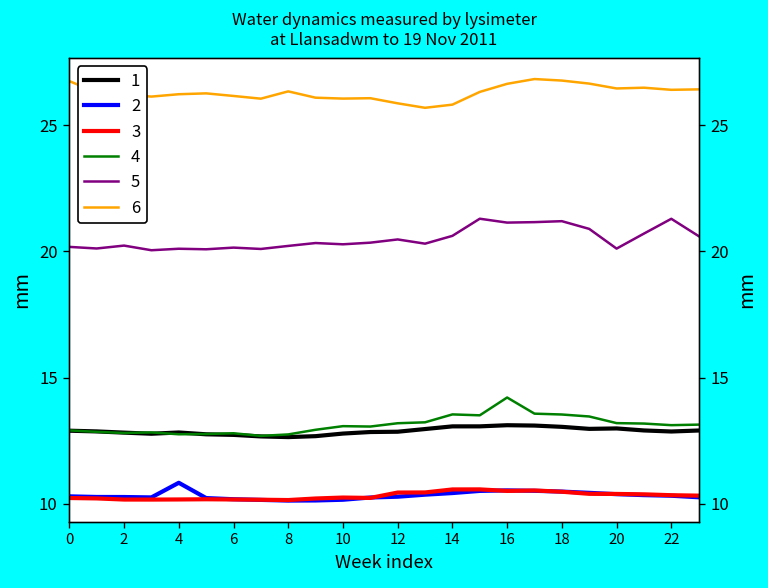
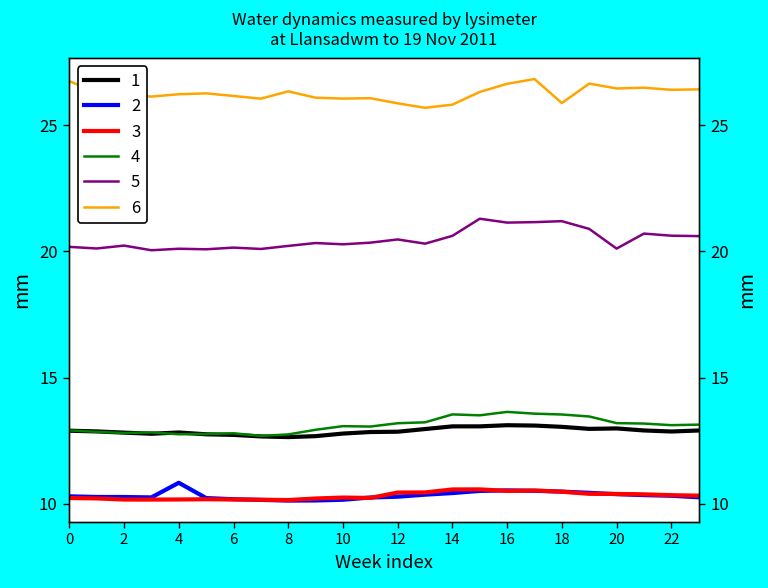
  {
    "1": {
      "10": 12.8,
      "12": 12.9,
      "14": 13.1,
      "16": 13.1,
      "18": 13.0,
      "20": 13.0,
      "22": 12.9
    },
    "2": {
      "4": 10.8,
      "12": 10.3,
      "14": 10.4
    },
    "3": {
      "4": 10.2,
      "12": 10.4,
      "14": 10.6
    },
    "4": {
      "10": 13.1,
      "12": 13.2,
      "14": 13.5,
-     "16": 14.2,
+     "16": 13.6,
      "18": 13.5,
      "20": 13.2,
      "22": 13.1
    },
    "5": {
      "0": 20.2,
      "2": 20.2,
      "4": 20.1,
      "6": 20.1,
      "8": 20.2,
      "10": 20.3,
      "12": 20.5,
      "14": 20.6,
      "16": 21.1,
      "18": 21.2,
      "20": 20.1,
-     "22": 21.3
+     "22": 20.6
    },
    "6": {
      "0": 26.7,
      "4": 26.2,
      "6": 26.2,
      "8": 26.3,
      "10": 26.1,
      "12": 25.9,
      "14": 25.8,
      "16": 26.6,
-     "18": 26.8,
+     "18": 25.9,
      "20": 26.5,
      "22": 26.4
    }
  }
